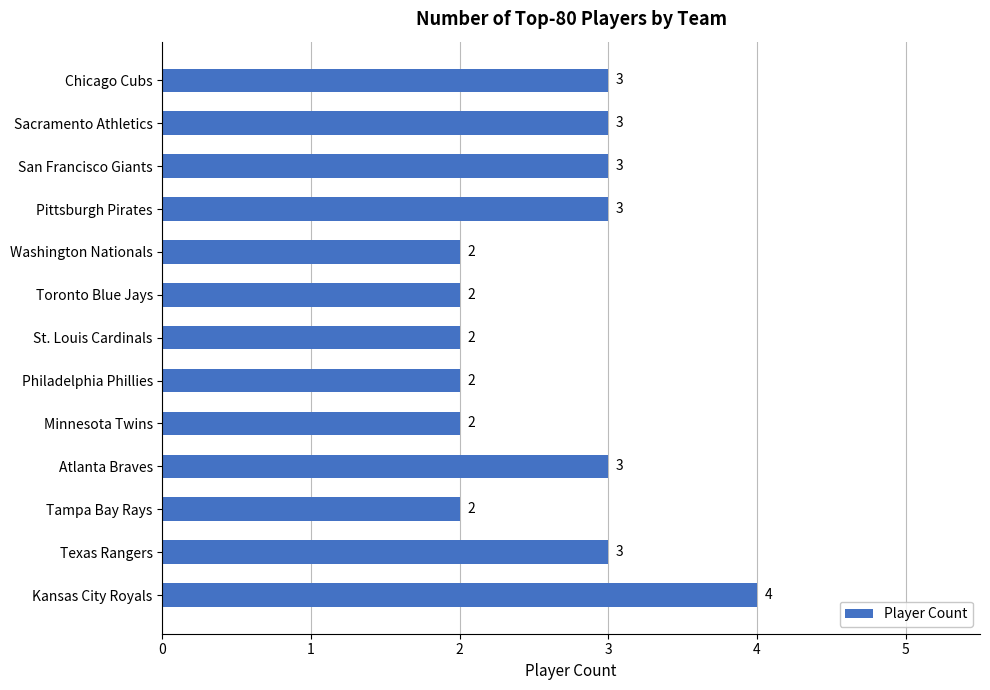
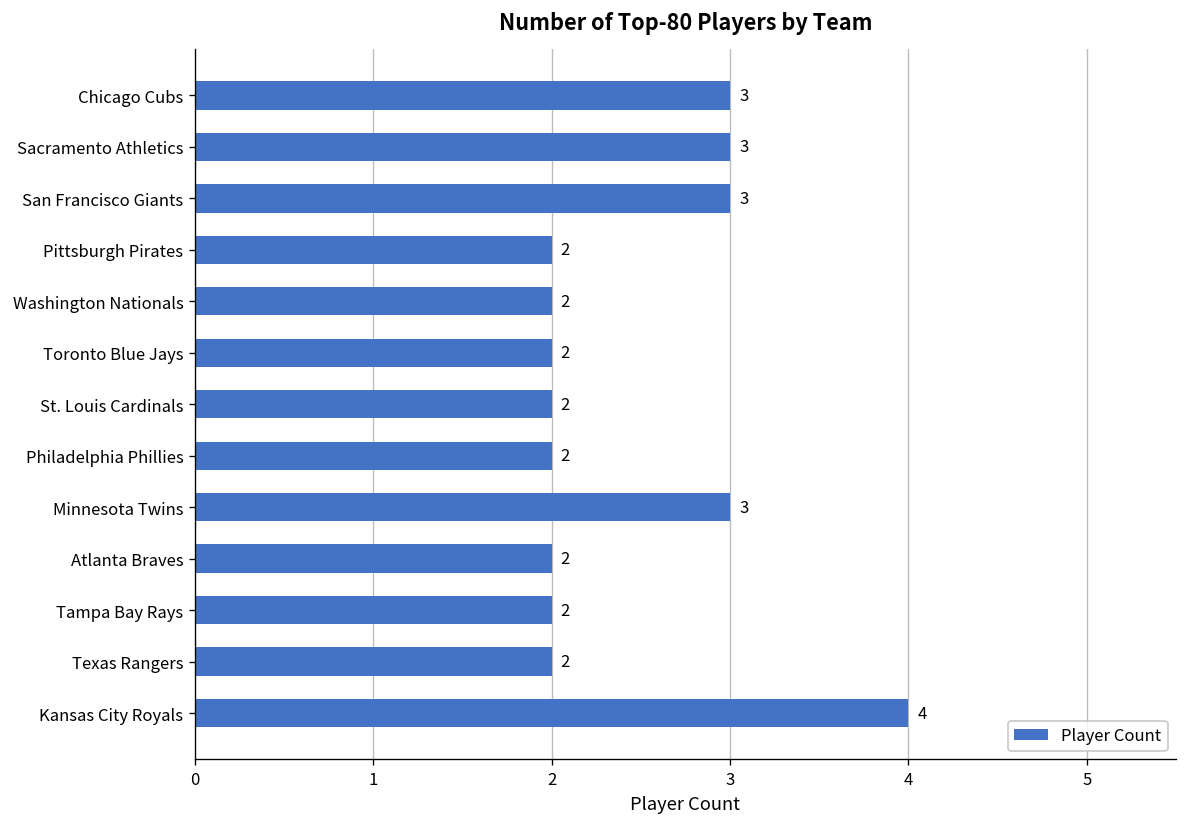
  {
    "Chicago Cubs": 3,
    "Sacramento Athletics": 3,
    "San Francisco Giants": 3,
-   "Pittsburgh Pirates": 3,
+   "Pittsburgh Pirates": 2,
    "Washington Nationals": 2,
    "Toronto Blue Jays": 2,
    "St. Louis Cardinals": 2,
    "Philadelphia Phillies": 2,
-   "Minnesota Twins": 2,
-   "Atlanta Braves": 3,
+   "Minnesota Twins": 3,
+   "Atlanta Braves": 2,
    "Tampa Bay Rays": 2,
-   "Texas Rangers": 3,
+   "Texas Rangers": 2,
    "Kansas City Royals": 4
  }
